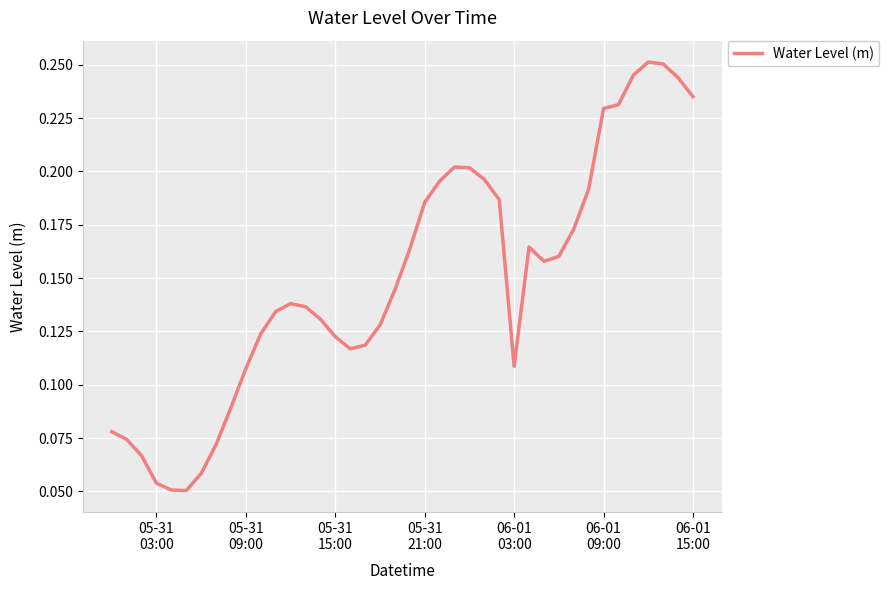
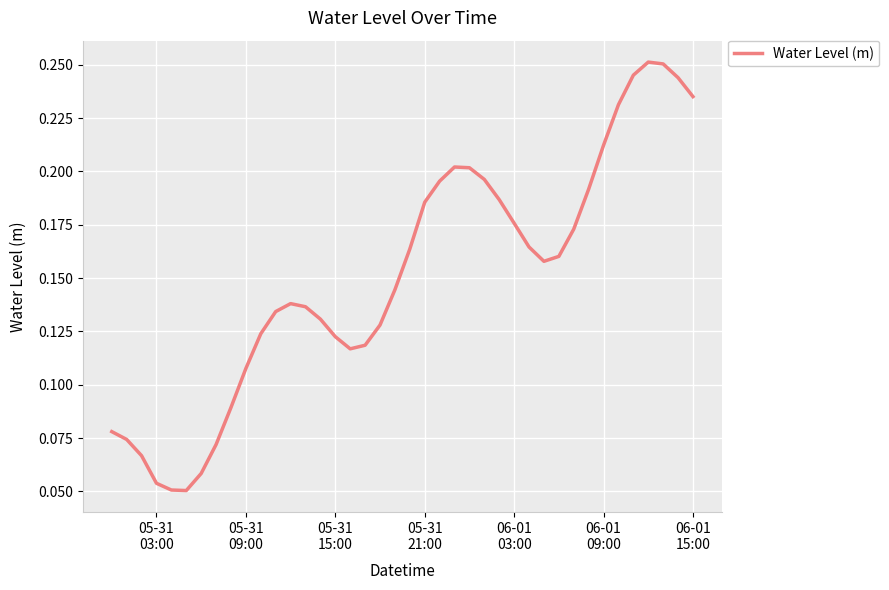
  {
    "05-31 03:00": 0.054,
    "05-31 09:00": 0.108,
    "05-31 15:00": 0.123,
    "05-31 21:00": 0.186,
-   "06-01 03:00": 0.109,
-   "06-01 09:00": 0.229,
+   "06-01 03:00": 0.176,
+   "06-01 09:00": 0.212,
    "06-01 15:00": 0.235
  }
